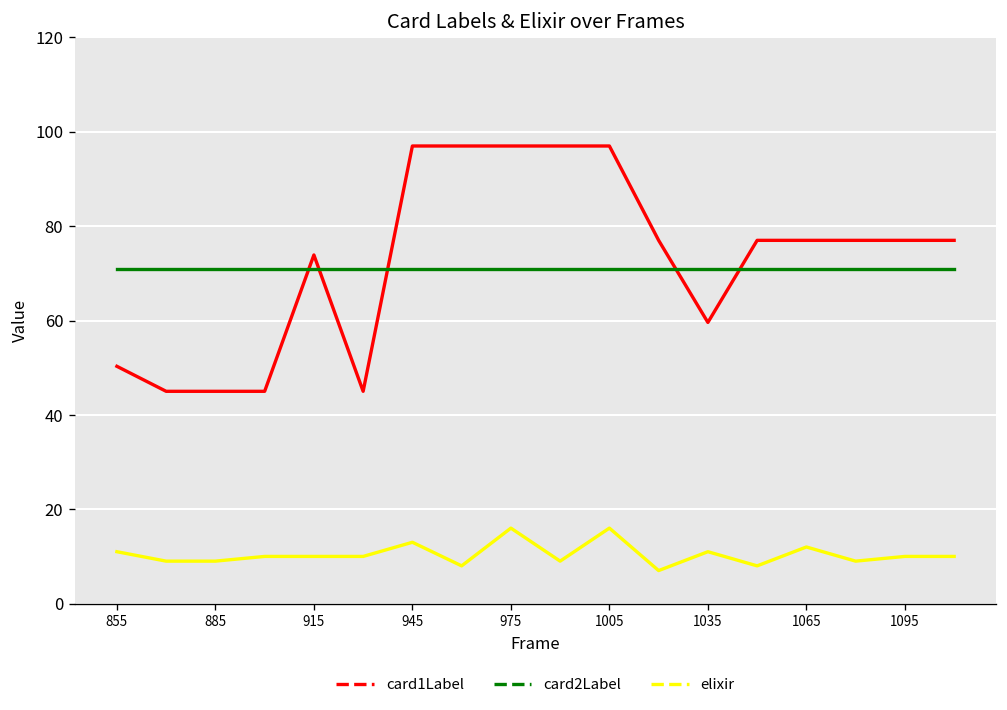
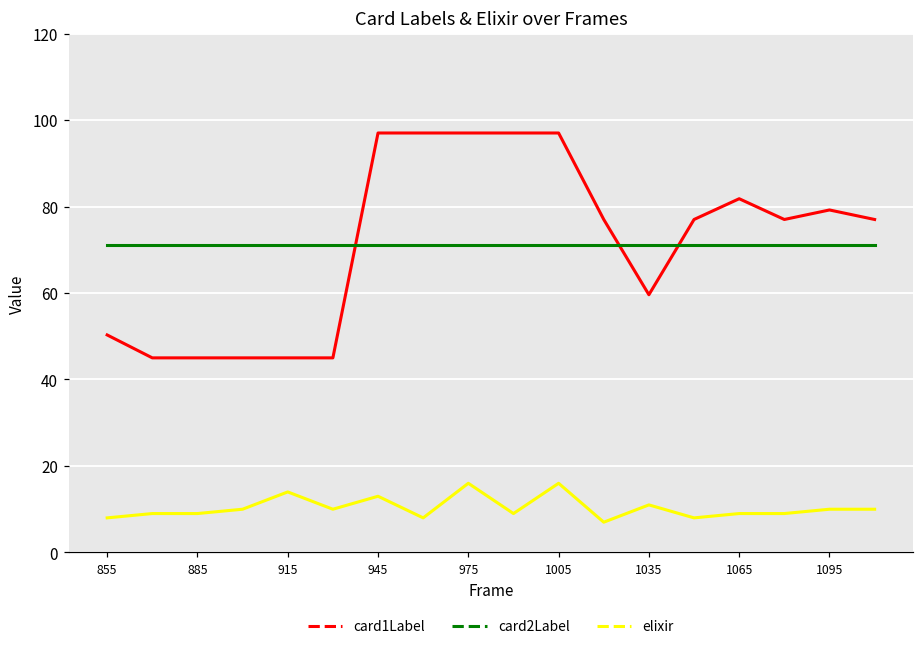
  {
    "card1Label": {
      "855": 50,
      "885": 45,
-     "915": 74,
+     "915": 45,
      "945": 97,
      "975": 97,
      "1005": 97,
      "1035": 60,
-     "1065": 77,
-     "1095": 77
+     "1065": 82,
+     "1095": 79
    },
    "card2Label": {
      "855": 71,
      "885": 71,
      "915": 71,
      "945": 71,
      "975": 71,
      "1005": 71,
      "1035": 71,
      "1065": 71,
      "1095": 71
    },
    "elixir": {
-     "855": 11,
+     "855": 8,
      "885": 9,
-     "915": 10,
+     "915": 14,
      "945": 13,
      "975": 16,
      "1005": 16,
      "1035": 11,
-     "1065": 12,
+     "1065": 9,
      "1095": 10
    }
  }
